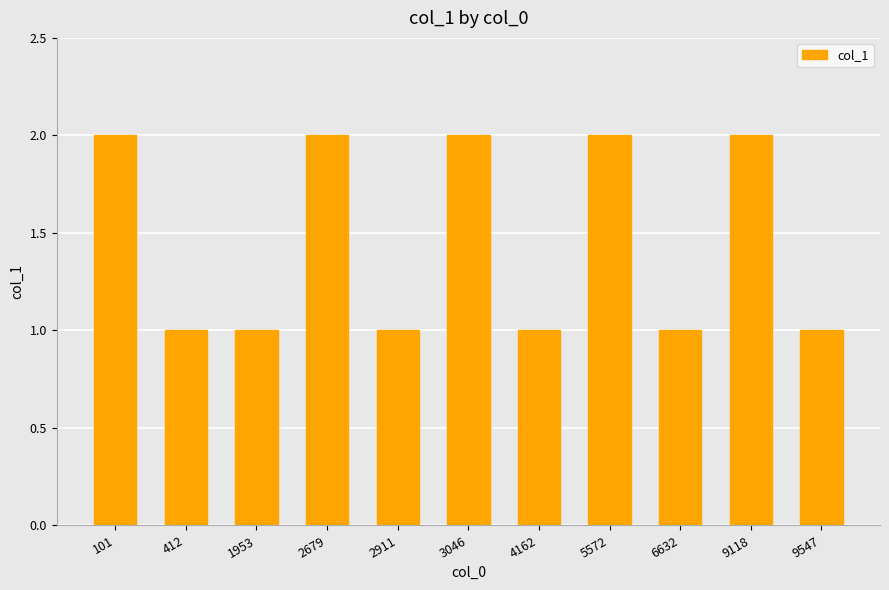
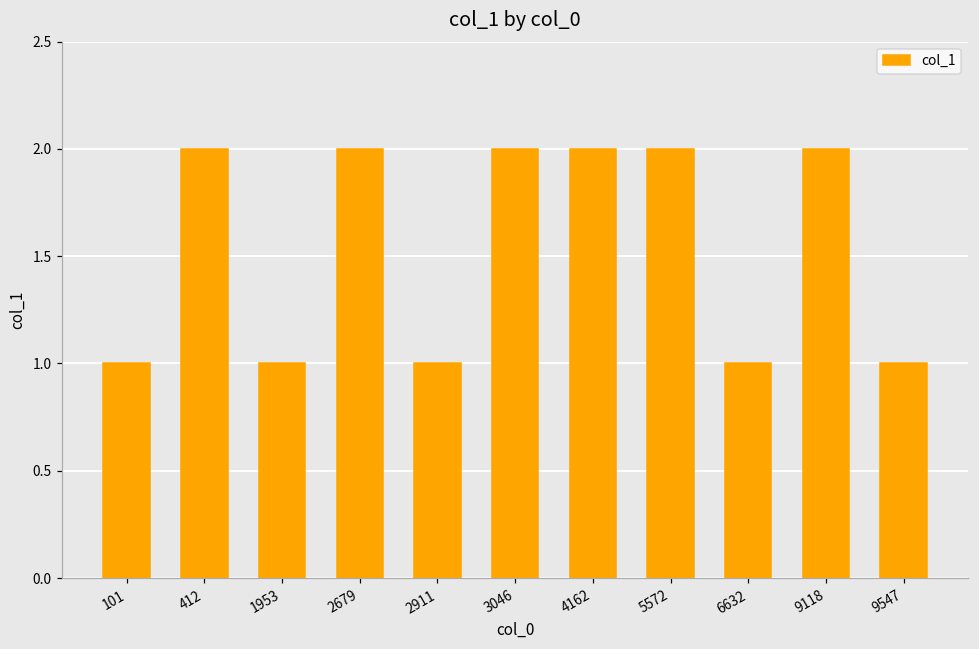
  {
-   "101": 2,
-   "412": 1,
+   "101": 1,
+   "412": 2,
    "1953": 1,
    "2679": 2,
    "2911": 1,
    "3046": 2,
-   "4162": 1,
+   "4162": 2,
    "5572": 2,
    "6632": 1,
    "9118": 2,
    "9547": 1
  }
